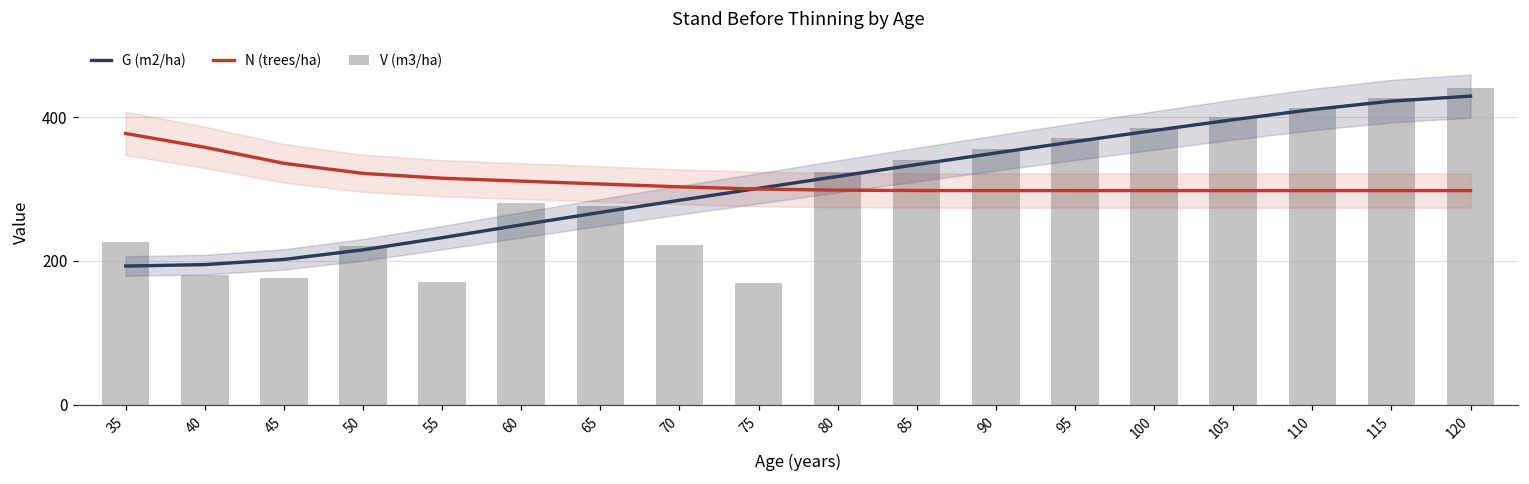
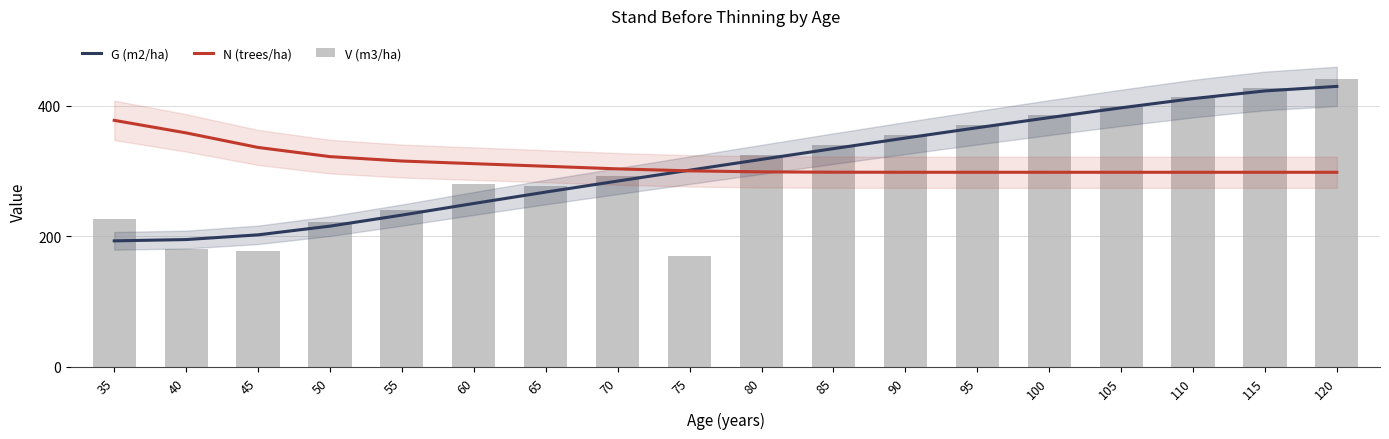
  {
    "V (m3/ha)": {
      "35": 230,
      "40": 180,
      "45": 180,
      "50": 220,
-     "55": 170,
+     "55": 240,
      "60": 280,
      "65": 280,
-     "70": 220,
+     "70": 290,
      "75": 170,
      "80": 320,
      "85": 340,
      "90": 360,
      "95": 370,
      "100": 390,
      "105": 400,
      "110": 410,
      "115": 430,
      "120": 440
    }
  }
